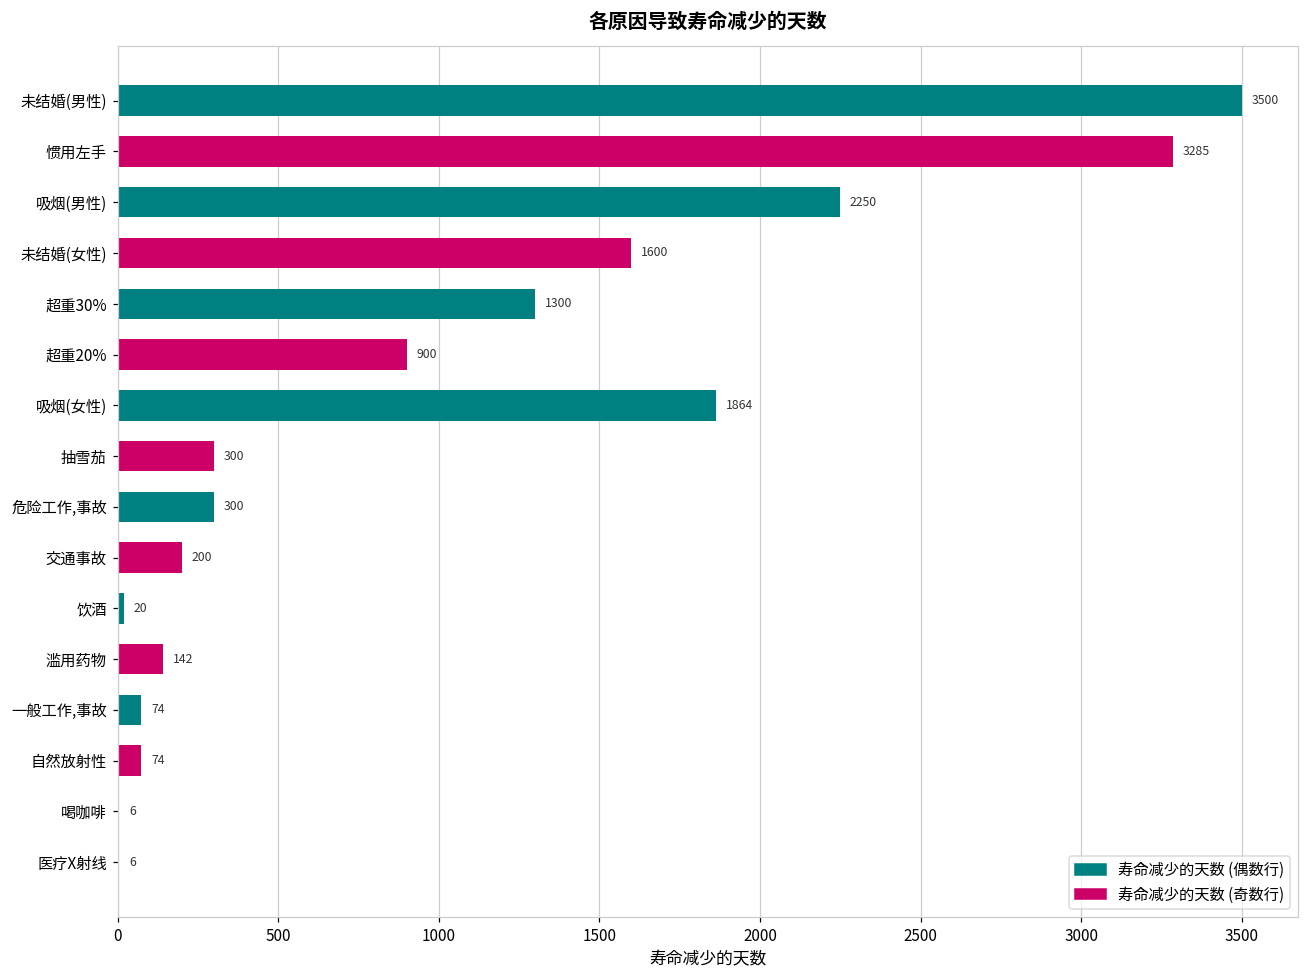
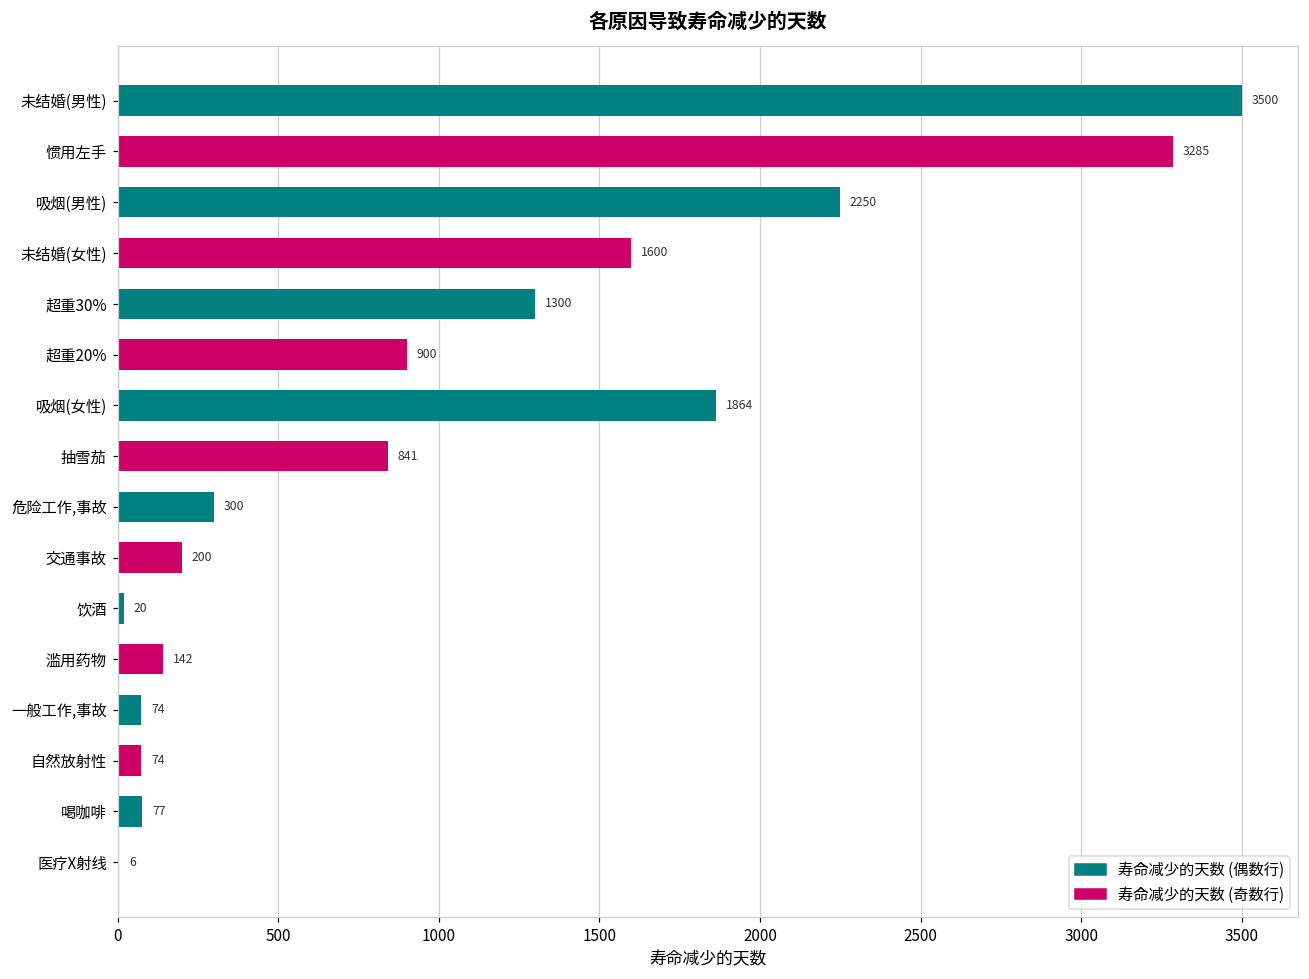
  {
    "未结婚(男性)": 3500,
    "惯用左手": 3285,
    "吸烟(男性)": 2250,
    "未结婚(女性)": 1600,
    "超重30%": 1300,
    "超重20%": 900,
    "吸烟(女性)": 1864,
-   "抽雪茄": 300,
+   "抽雪茄": 841,
    "危险工作,事故": 300,
    "交通事故": 200,
    "饮酒": 20,
    "滥用药物": 142,
    "一般工作,事故": 74,
    "自然放射性": 74,
-   "喝咖啡": 6,
+   "喝咖啡": 77,
    "医疗X射线": 6
  }
